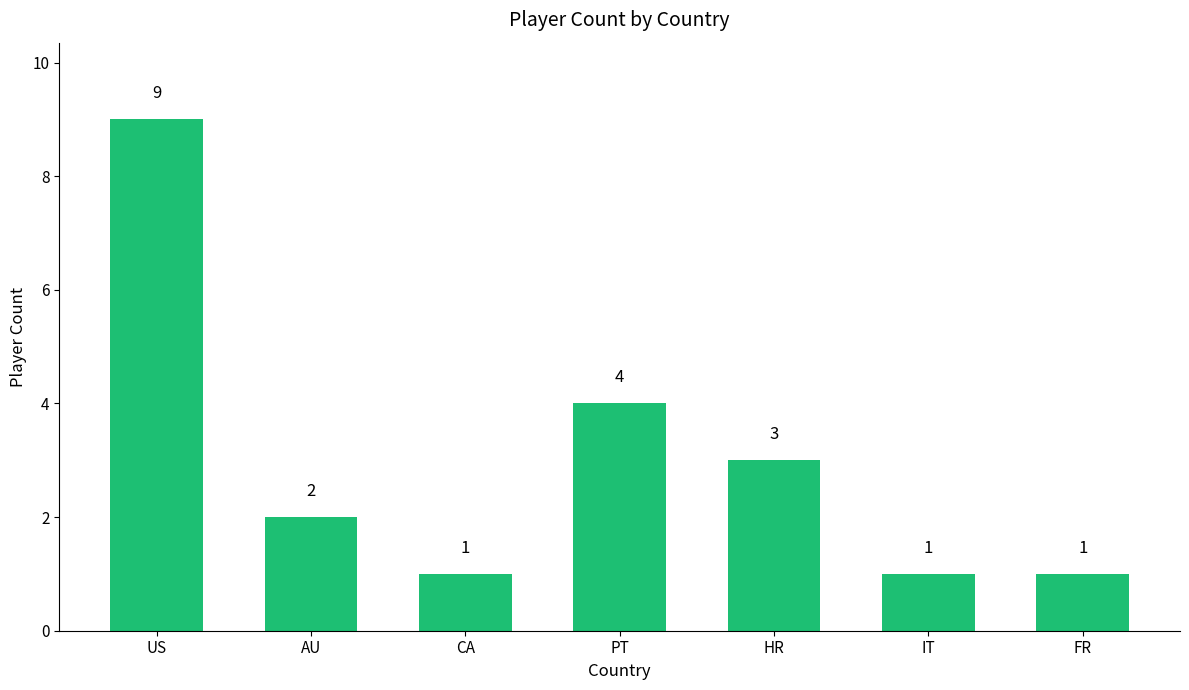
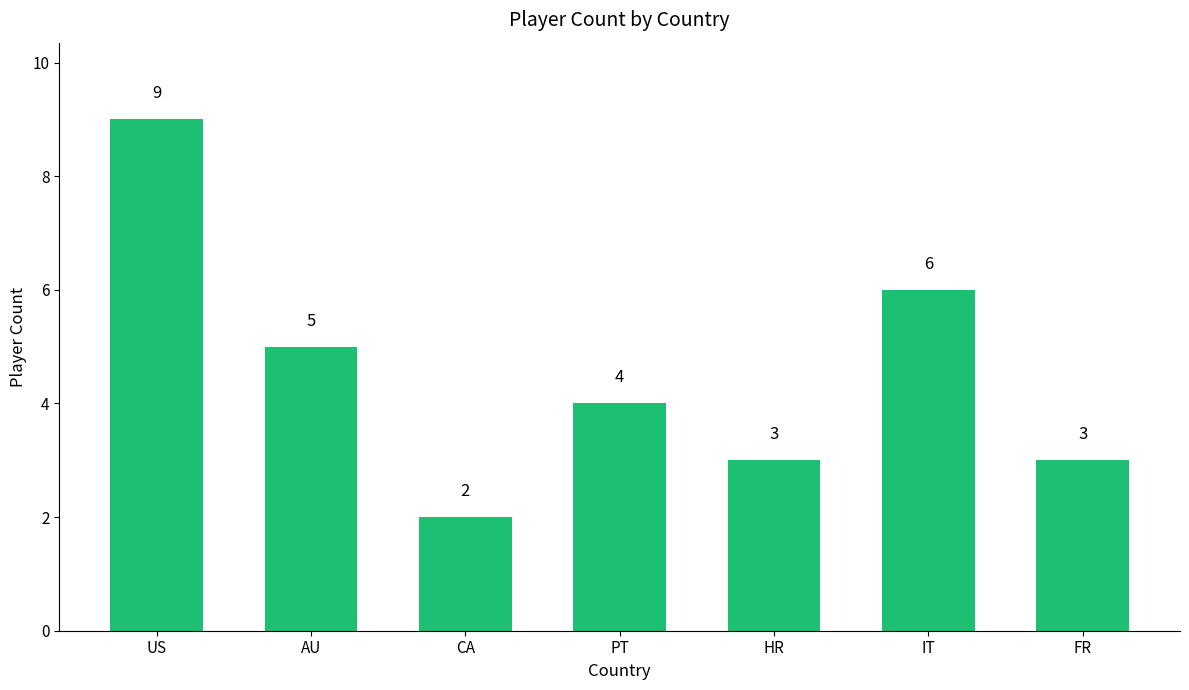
  {
    "US": 9,
-   "AU": 2,
-   "CA": 1,
+   "AU": 5,
+   "CA": 2,
    "PT": 4,
    "HR": 3,
-   "IT": 1,
-   "FR": 1
+   "IT": 6,
+   "FR": 3
  }
